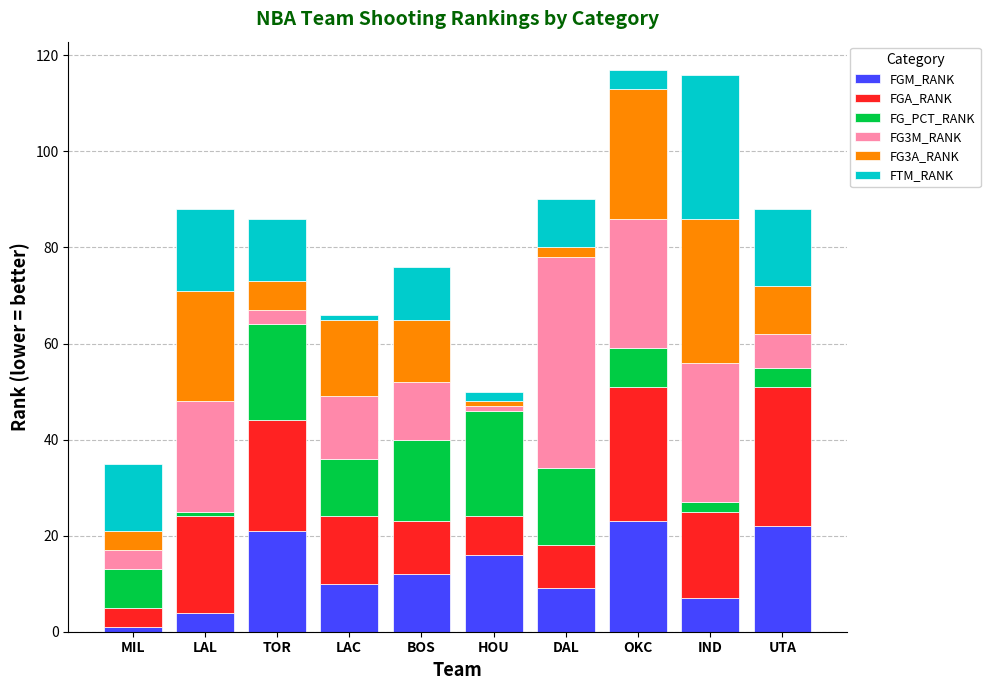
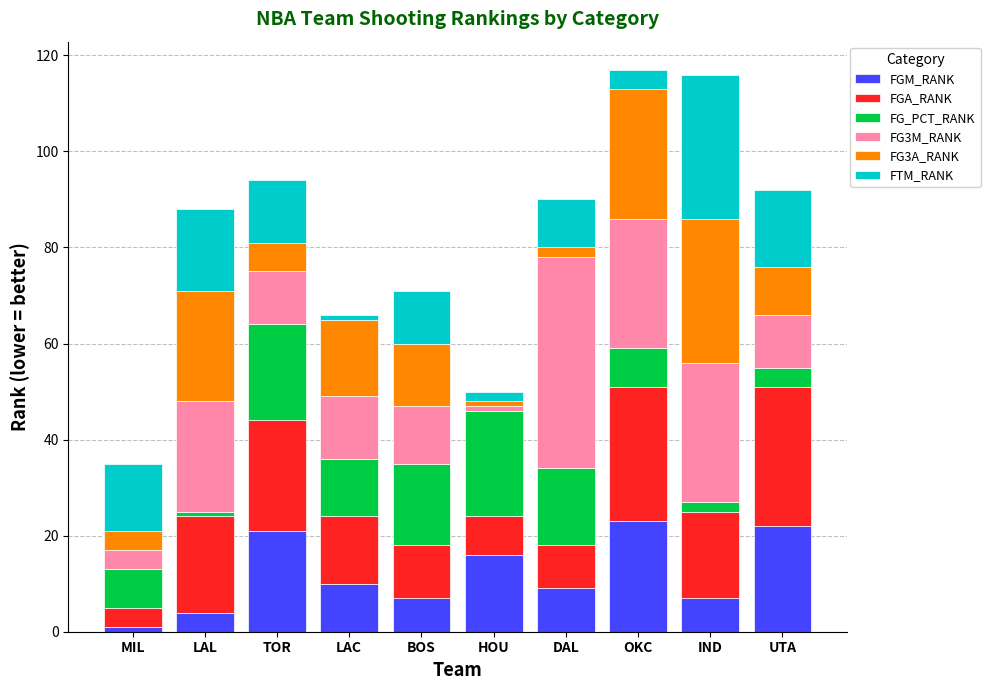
  {
    "FGM_RANK": {
      "MIL": 1,
      "LAL": 4,
      "TOR": 21,
      "LAC": 10,
-     "BOS": 12,
+     "BOS": 7,
      "HOU": 16,
      "DAL": 9,
      "OKC": 23,
      "IND": 7,
      "UTA": 22
    },
    "FGA_RANK": {
      "MIL": 4,
      "LAL": 20,
      "TOR": 23,
      "LAC": 14,
      "BOS": 11,
      "HOU": 8,
      "DAL": 9,
      "OKC": 28,
      "IND": 18,
      "UTA": 29
    },
    "FG_PCT_RANK": {
      "MIL": 8,
      "LAL": 1,
      "TOR": 20,
      "LAC": 12,
      "BOS": 17,
      "HOU": 22,
      "DAL": 16,
      "OKC": 8,
      "IND": 2,
      "UTA": 4
    },
    "FG3M_RANK": {
      "MIL": 4,
      "LAL": 23,
-     "TOR": 3,
+     "TOR": 11,
      "LAC": 13,
      "BOS": 12,
      "HOU": 1,
      "DAL": 44,
      "OKC": 27,
      "IND": 29,
-     "UTA": 7
+     "UTA": 11
    },
    "FG3A_RANK": {
      "MIL": 4,
      "LAL": 23,
      "TOR": 6,
      "LAC": 16,
      "BOS": 13,
      "HOU": 1,
      "DAL": 2,
      "OKC": 27,
      "IND": 30,
      "UTA": 10
    },
    "FTM_RANK": {
      "MIL": 14,
      "LAL": 17,
      "TOR": 13,
      "LAC": 1,
      "BOS": 11,
      "HOU": 2,
      "DAL": 10,
      "OKC": 4,
      "IND": 30,
      "UTA": 16
    }
  }
